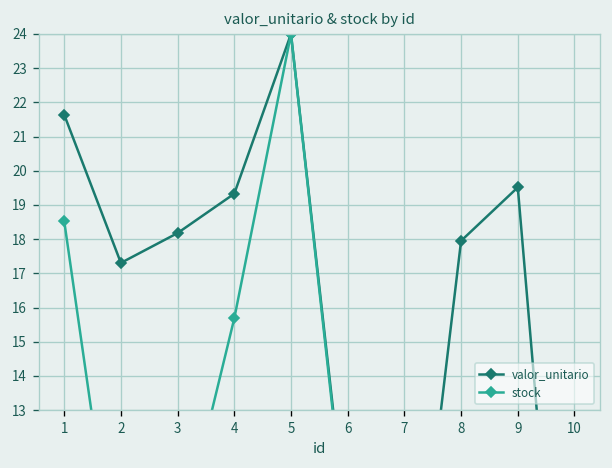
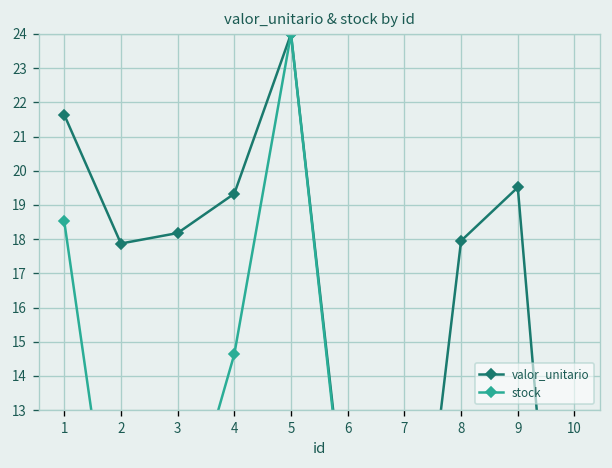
  {
    "valor_unitario": {
      "1": 21.6,
-     "2": 17.3,
+     "2": 17.9,
      "3": 18.2,
      "4": 19.3,
      "8": 18.0,
      "9": 19.5
    },
    "stock": {
      "1": 18.5,
-     "4": 15.7
+     "4": 14.6
    }
  }
